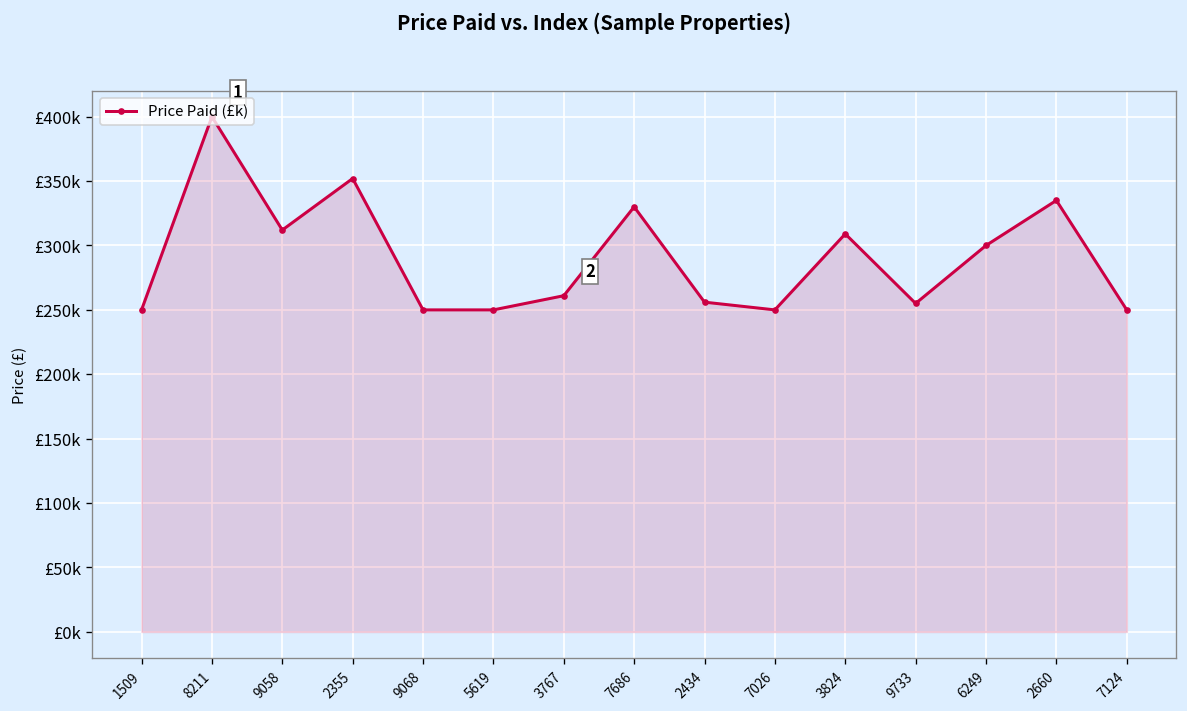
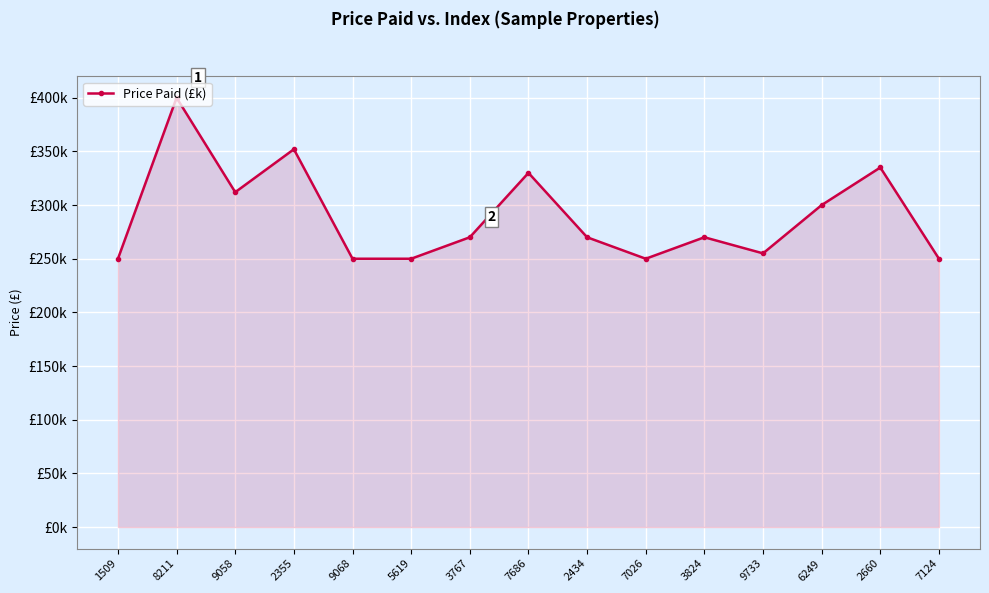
  {
    "1509": "£250000",
    "9058": "£312000",
    "2355": "£352000",
    "9068": "£250000",
    "5619": "£250000",
-   "3767": "£261000",
+   "3767": "£270000",
    "7686": "£330000",
-   "2434": "£256000",
+   "2434": "£270000",
    "7026": "£250000",
-   "3824": "£309000",
+   "3824": "£270000",
    "9733": "£255000",
    "6249": "£300000",
    "2660": "£335000",
    "7124": "£250000"
  }
